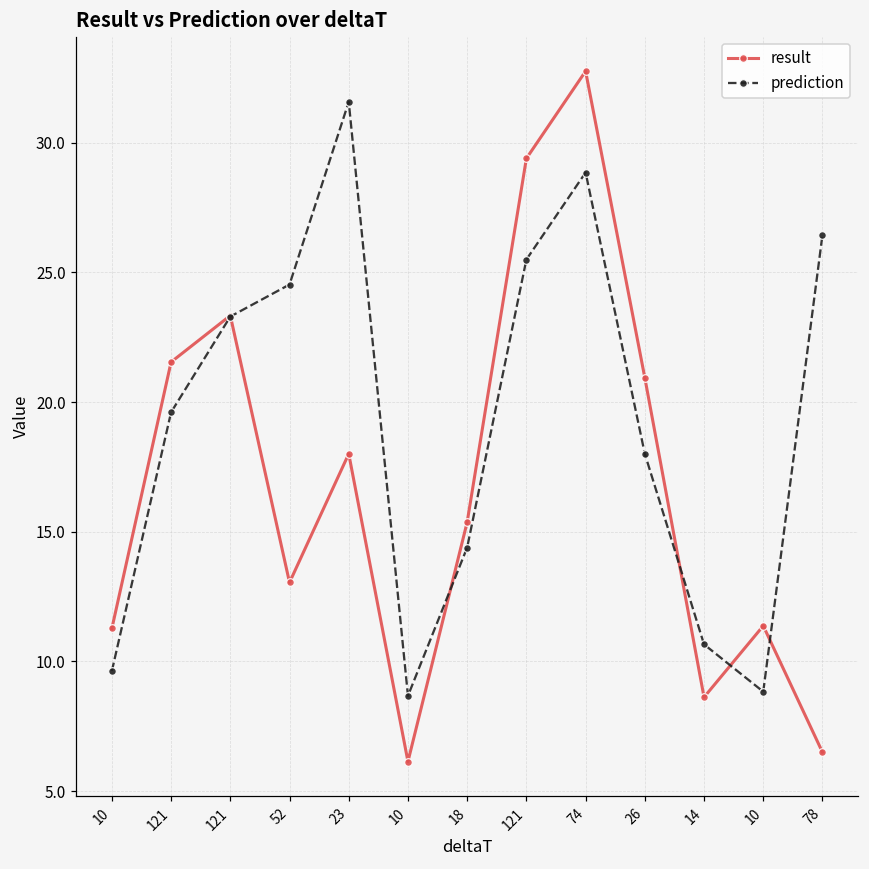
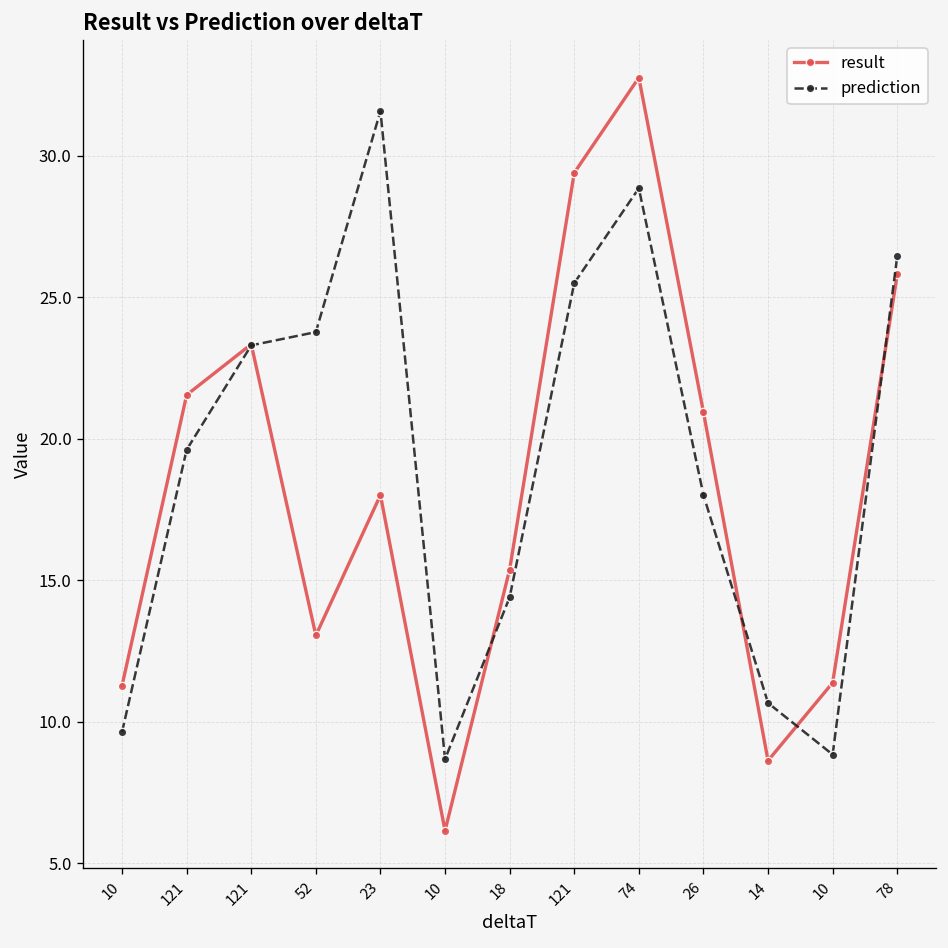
  {
    "result": {
      "52": 13.0,
      "23": 18.0,
      "18": 15.4,
      "74": 32.8,
      "26": 20.9,
      "14": 8.6,
-     "78": 6.5
+     "78": 25.8
    },
    "prediction": {
-     "52": 24.5,
+     "52": 23.8,
      "23": 31.6,
      "18": 14.4,
      "74": 28.8,
      "26": 18.0,
      "14": 10.7,
      "78": 26.4
    }
  }
